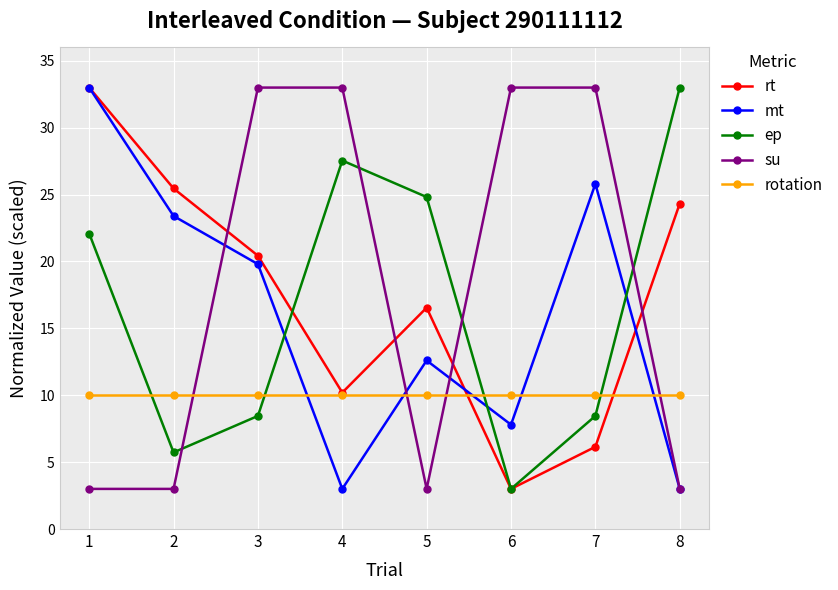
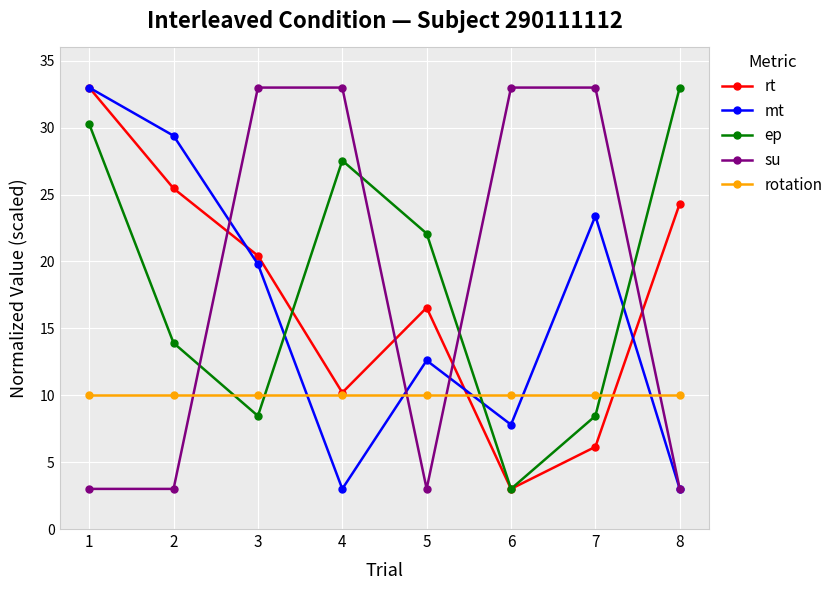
  {
    "rt": {
      "2": 25.5,
      "3": 20.4,
      "4": 10.2,
      "5": 16.5,
      "7": 6.1,
      "8": 24.3
    },
    "mt": {
-     "2": 23.4,
+     "2": 29.4,
      "3": 19.8,
      "4": 3.0,
      "5": 12.6,
      "6": 7.8,
-     "7": 25.8
+     "7": 23.4
    },
    "ep": {
-     "1": 22.1,
-     "2": 5.7,
+     "1": 30.3,
+     "2": 13.9,
      "3": 8.5,
      "4": 27.5,
-     "5": 24.8,
+     "5": 22.1,
      "7": 8.5,
      "8": 33.0
    },
    "su": {
      "1": 3.0,
      "2": 3.0,
      "3": 33.0,
      "4": 33.0,
      "5": 3.0,
      "6": 33.0,
      "7": 33.0
    },
    "rotation": {
      "1": 10.0,
      "2": 10.0,
      "3": 10.0,
      "4": 10.0,
      "5": 10.0,
      "6": 10.0,
      "7": 10.0,
      "8": 10.0
    }
  }
